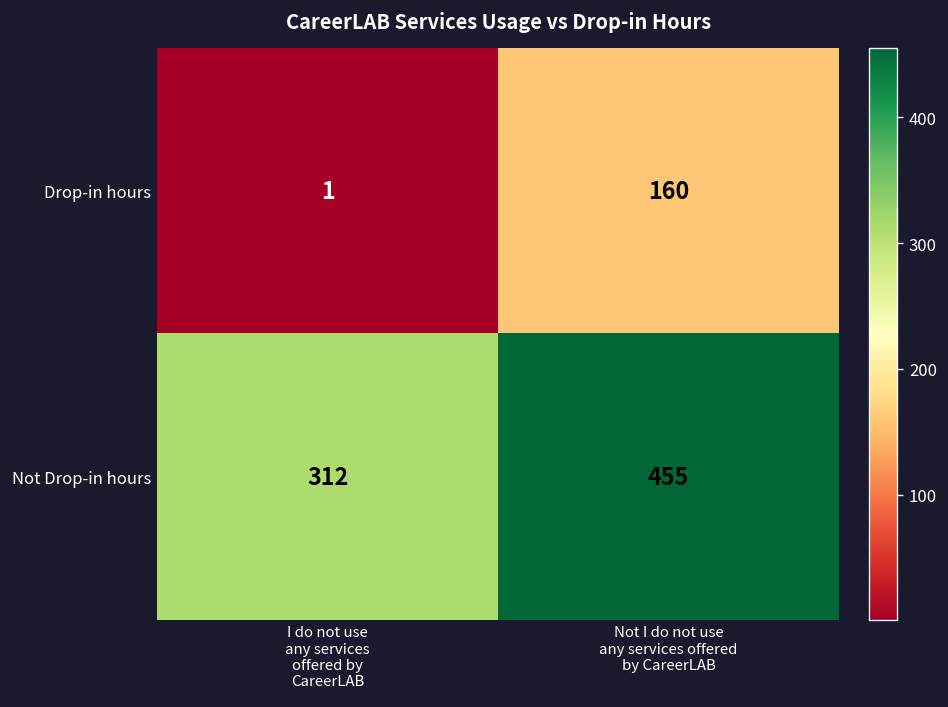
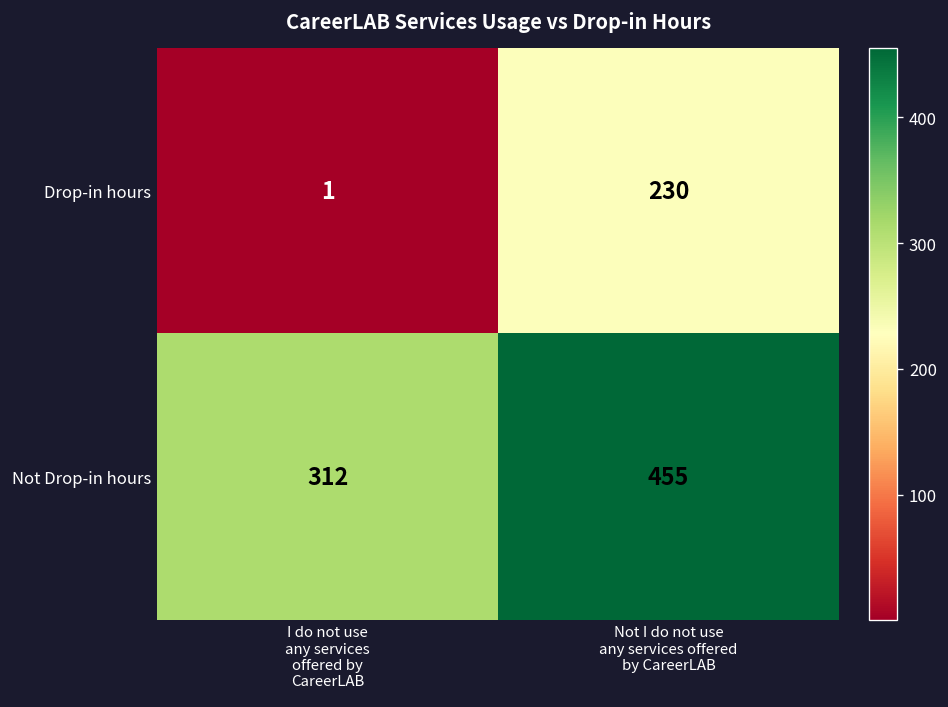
  {
    "Drop-in hours": {
      "I do not use any services offered by CareerLAB": 1,
-     "Not I do not use any services offered by CareerLAB": 160
+     "Not I do not use any services offered by CareerLAB": 230
    },
    "Not Drop-in hours": {
      "I do not use any services offered by CareerLAB": 312,
      "Not I do not use any services offered by CareerLAB": 455
    }
  }
